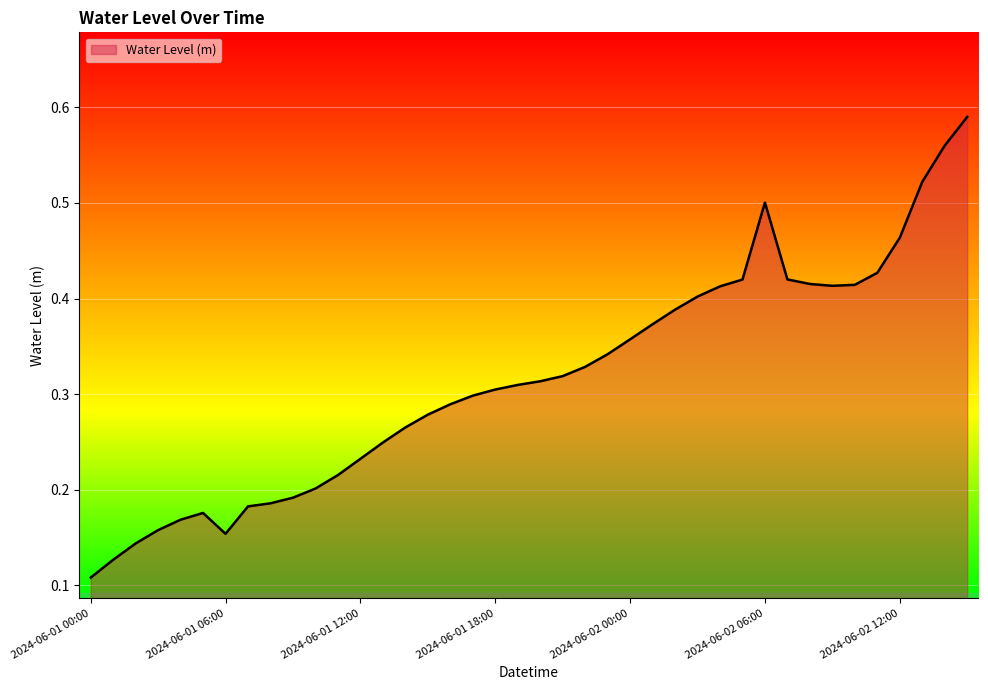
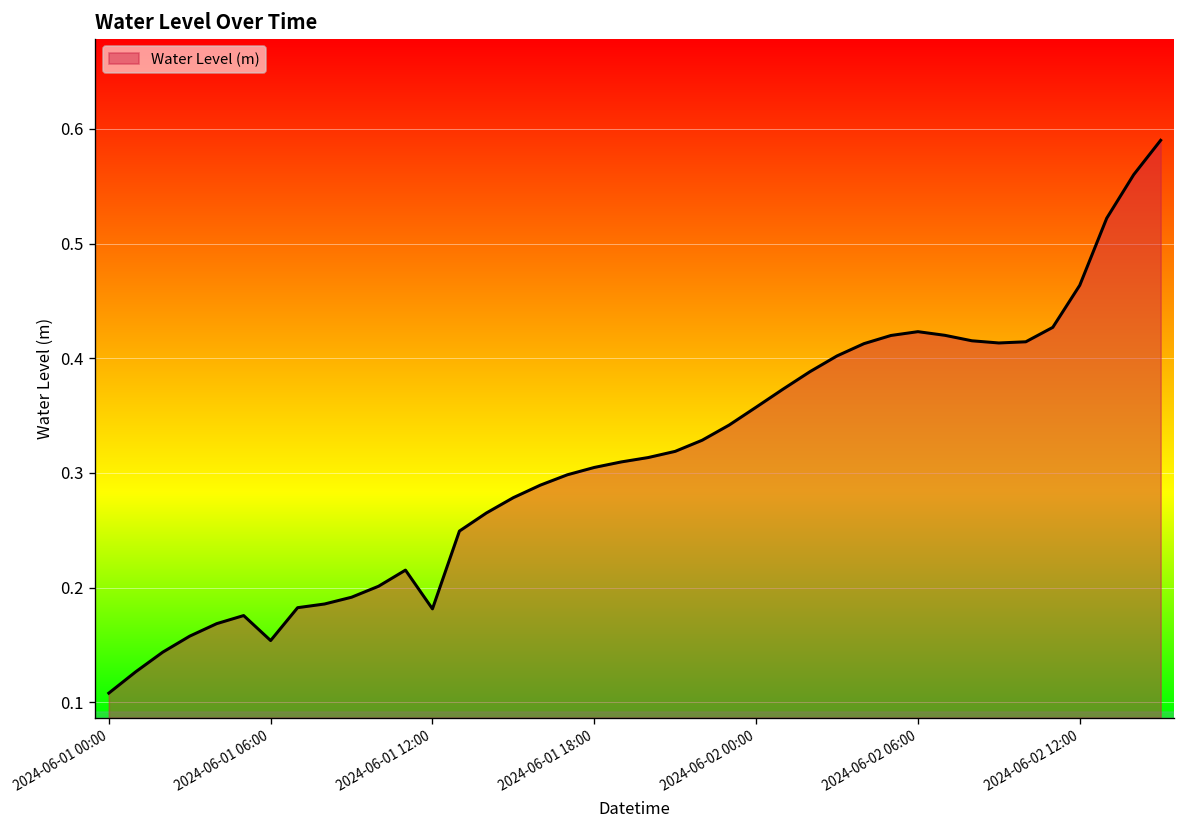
  {
    "2024-06-01 00:00": 0.11,
    "2024-06-01 06:00": 0.15,
-   "2024-06-01 12:00": 0.23,
+   "2024-06-01 12:00": 0.18,
    "2024-06-01 18:00": 0.30,
    "2024-06-02 00:00": 0.36,
-   "2024-06-02 06:00": 0.50,
+   "2024-06-02 06:00": 0.42,
    "2024-06-02 12:00": 0.46
  }
